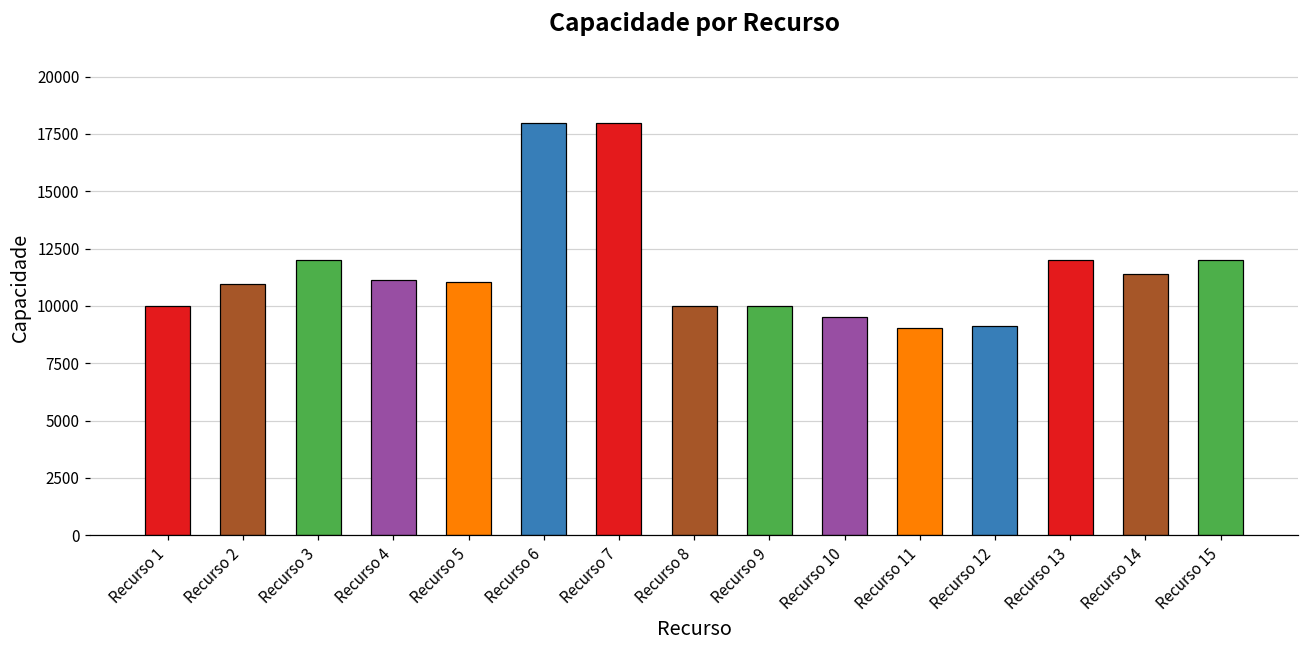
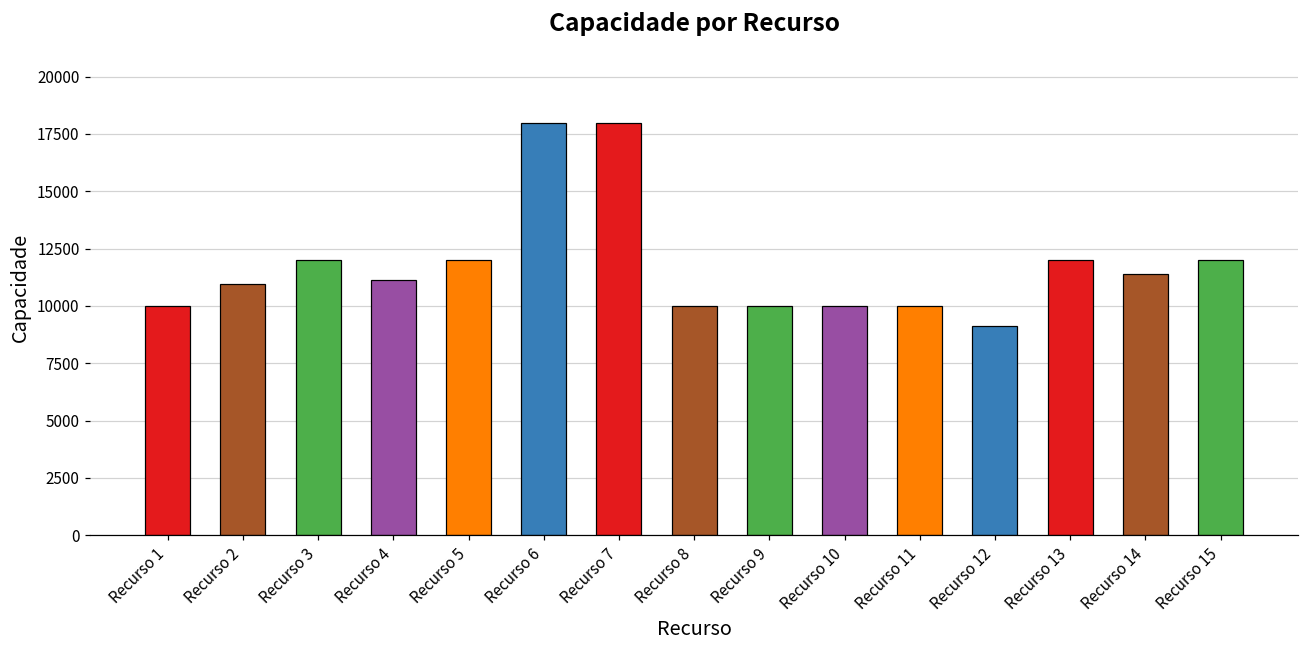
  {
    "Recurso 1": 10000,
    "Recurso 2": 11000,
    "Recurso 3": 12000,
    "Recurso 4": 11100,
-   "Recurso 5": 11000,
+   "Recurso 5": 12000,
    "Recurso 6": 18000,
    "Recurso 7": 18000,
    "Recurso 8": 10000,
    "Recurso 9": 10000,
-   "Recurso 10": 9500,
-   "Recurso 11": 9000,
+   "Recurso 10": 10000,
+   "Recurso 11": 10000,
    "Recurso 12": 9100,
    "Recurso 13": 12000,
    "Recurso 14": 11400,
    "Recurso 15": 12000
  }
